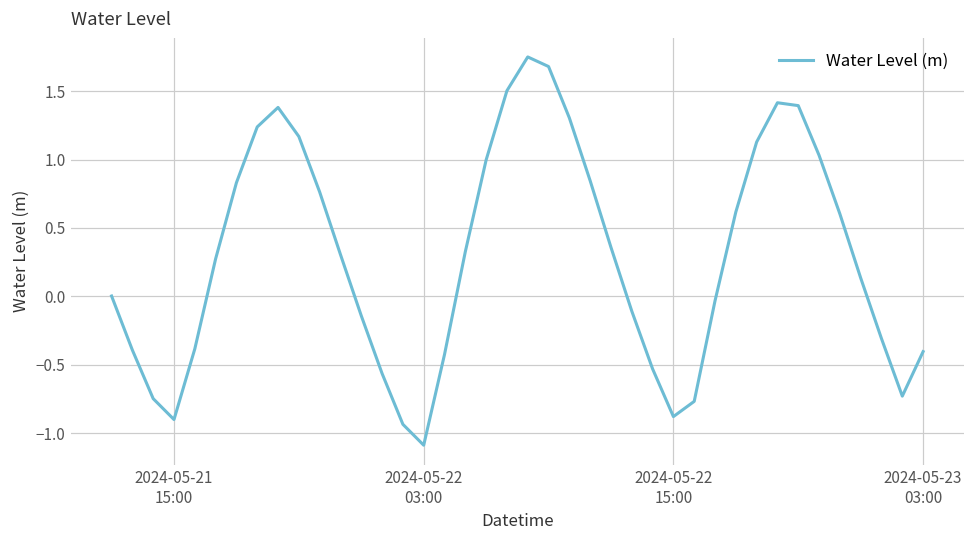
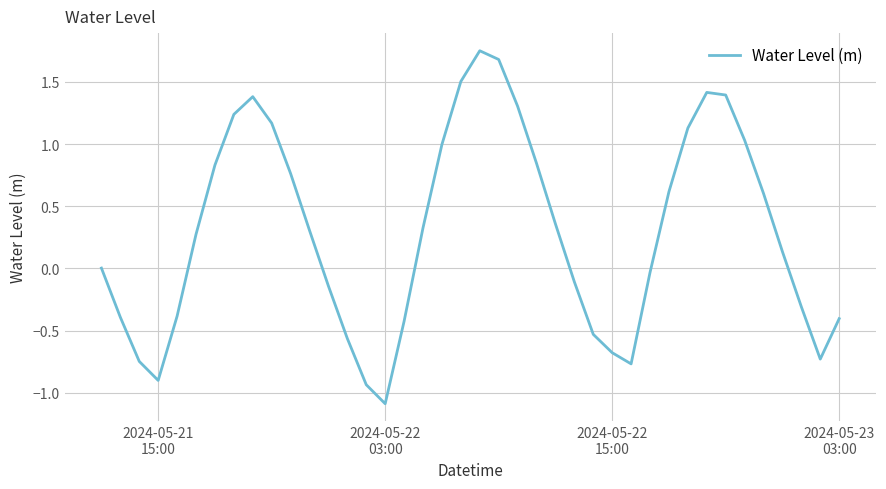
  {
    "2024-05-21 15:00": -0.90,
    "2024-05-22 03:00": -1.09,
-   "2024-05-22 15:00": -0.88,
+   "2024-05-22 15:00": -0.68,
    "2024-05-23 03:00": -0.40
  }
